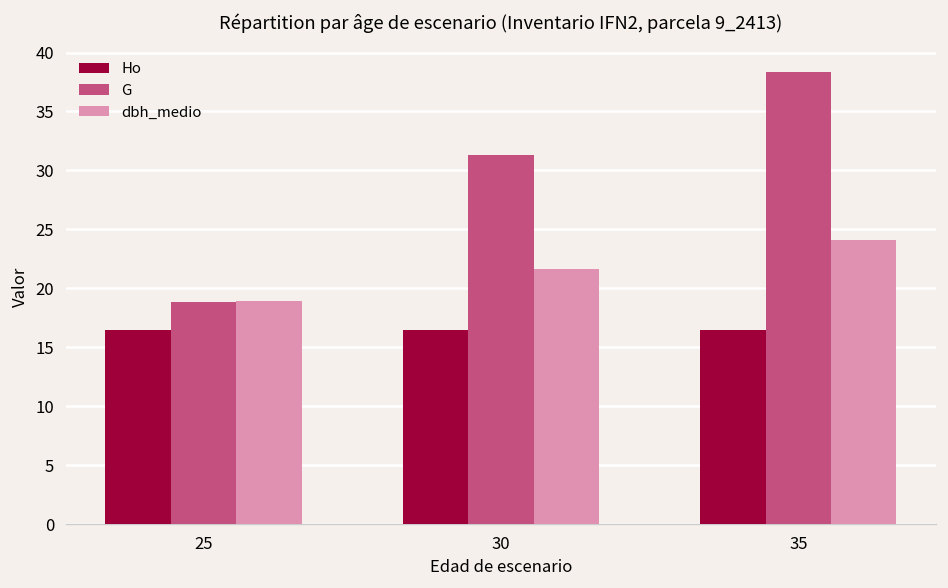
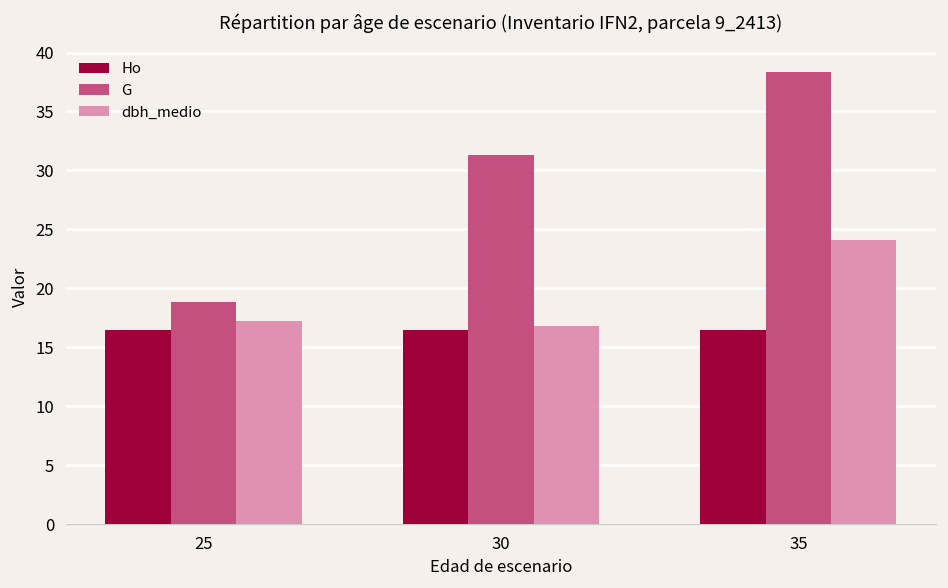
  {
    "Ho": {
      "25": 16,
      "30": 16,
      "35": 16
    },
    "G": {
      "25": 19,
      "30": 31,
      "35": 38
    },
    "dbh_medio": {
-     "25": 19,
-     "30": 22,
+     "25": 17,
+     "30": 17,
      "35": 24
    }
  }
